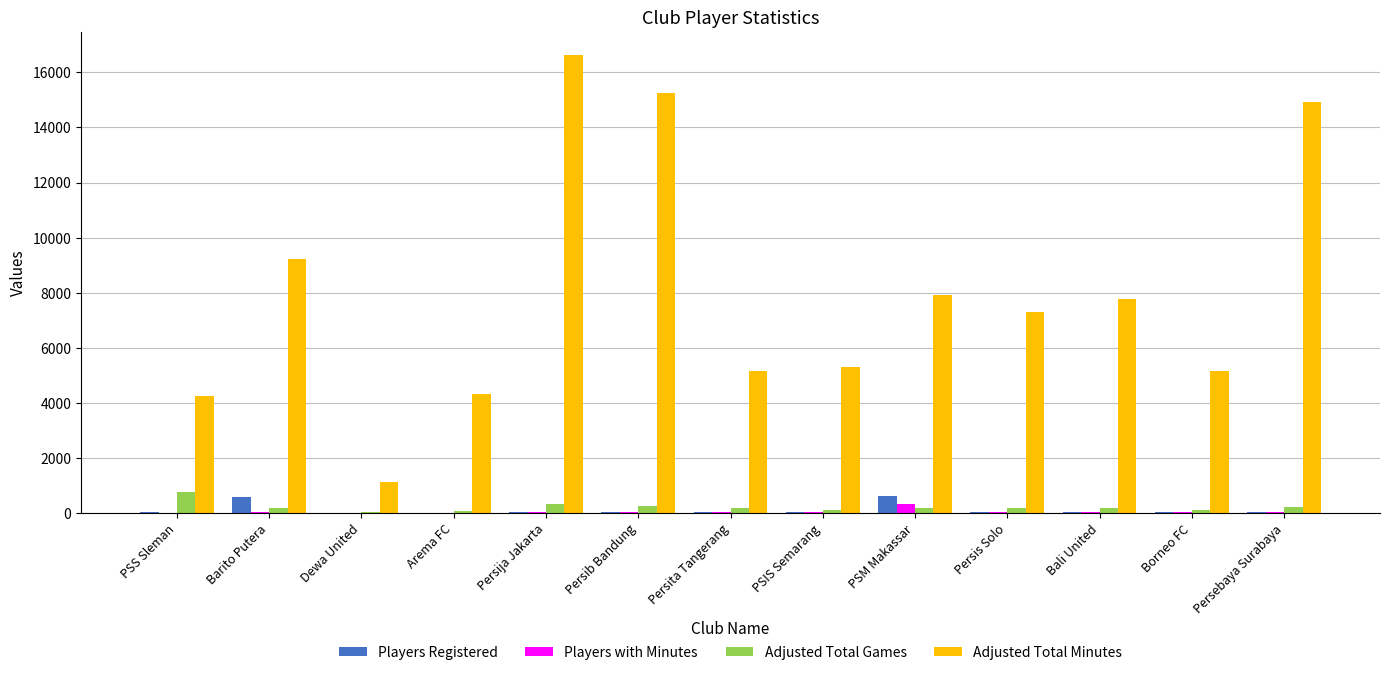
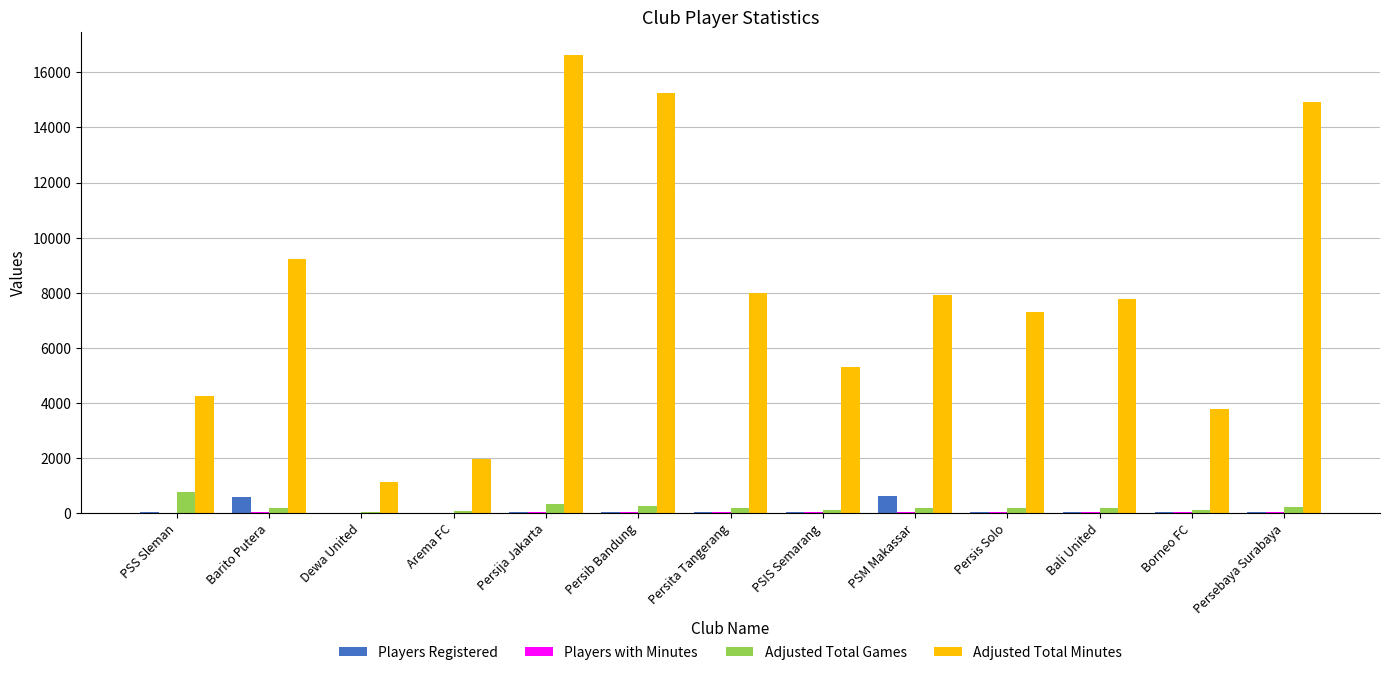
  {
    "Players Registered": {
      "Barito Putera": 600,
      "PSM Makassar": 600
    },
    "Players with Minutes": {
-     "PSM Makassar": 300
+     "PSM Makassar": 0
    },
    "Adjusted Total Games": {
      "PSS Sleman": 800,
      "Barito Putera": 200,
      "Persija Jakarta": 300,
      "Persib Bandung": 200,
      "Persita Tangerang": 200,
      "PSIS Semarang": 100,
      "PSM Makassar": 200,
      "Persis Solo": 200,
      "Bali United": 200,
      "Persebaya Surabaya": 200
    },
    "Adjusted Total Minutes": {
      "PSS Sleman": 4200,
      "Barito Putera": 9200,
      "Dewa United": 1100,
-     "Arema FC": 4300,
+     "Arema FC": 1900,
      "Persija Jakarta": 16600,
      "Persib Bandung": 15200,
-     "Persita Tangerang": 5200,
+     "Persita Tangerang": 8000,
      "PSIS Semarang": 5300,
      "PSM Makassar": 7900,
      "Persis Solo": 7300,
      "Bali United": 7800,
-     "Borneo FC": 5200,
+     "Borneo FC": 3800,
      "Persebaya Surabaya": 14900
    }
  }
